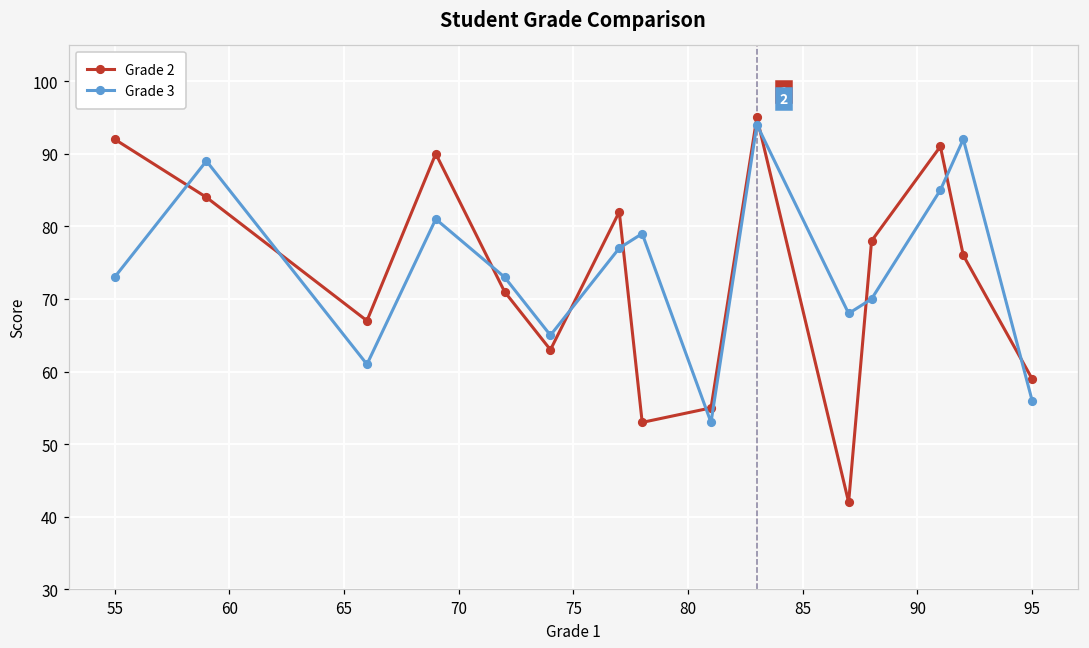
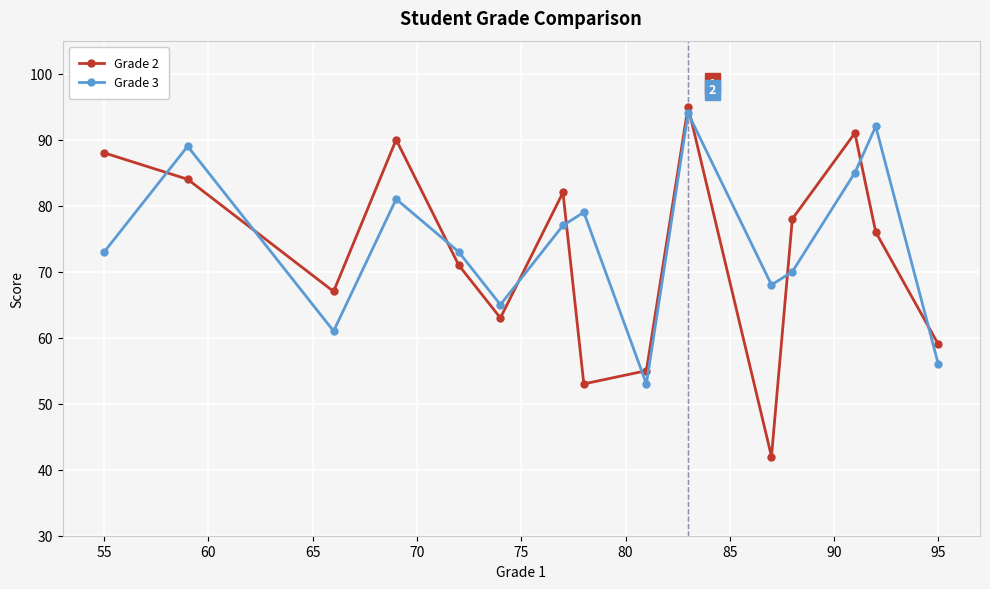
  {
    "Grade 2": {
-     "55": 92,
+     "55": 88,
      "95": 59
    },
    "Grade 3": {
      "55": 73,
      "95": 56
    }
  }
